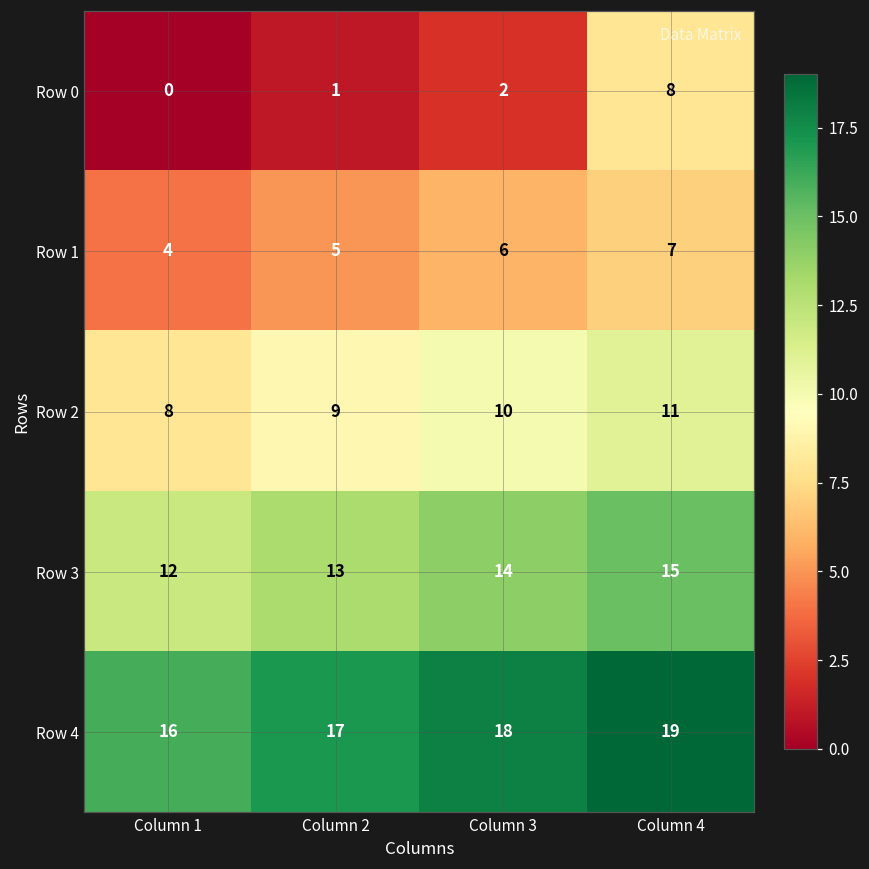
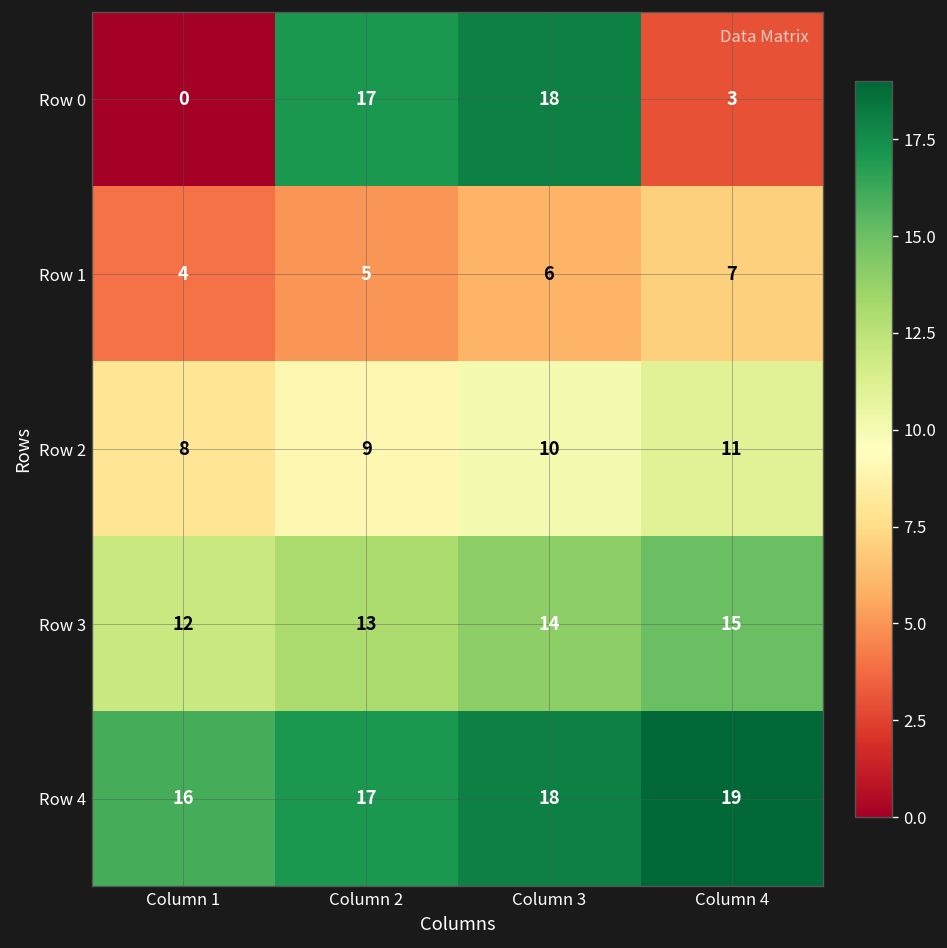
  {
    "Row 0": {
      "Column 1": 0,
-     "Column 2": 1,
-     "Column 3": 2,
-     "Column 4": 8
+     "Column 2": 17,
+     "Column 3": 18,
+     "Column 4": 3
    },
    "Row 1": {
      "Column 1": 4,
      "Column 2": 5,
      "Column 3": 6,
      "Column 4": 7
    },
    "Row 2": {
      "Column 1": 8,
      "Column 2": 9,
      "Column 3": 10,
      "Column 4": 11
    },
    "Row 3": {
      "Column 1": 12,
      "Column 2": 13,
      "Column 3": 14,
      "Column 4": 15
    },
    "Row 4": {
      "Column 1": 16,
      "Column 2": 17,
      "Column 3": 18,
      "Column 4": 19
    }
  }
